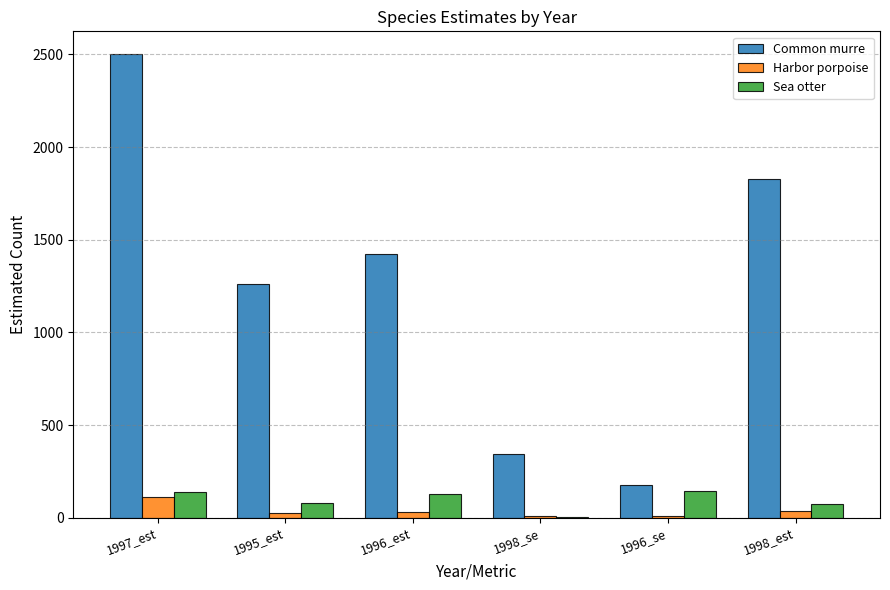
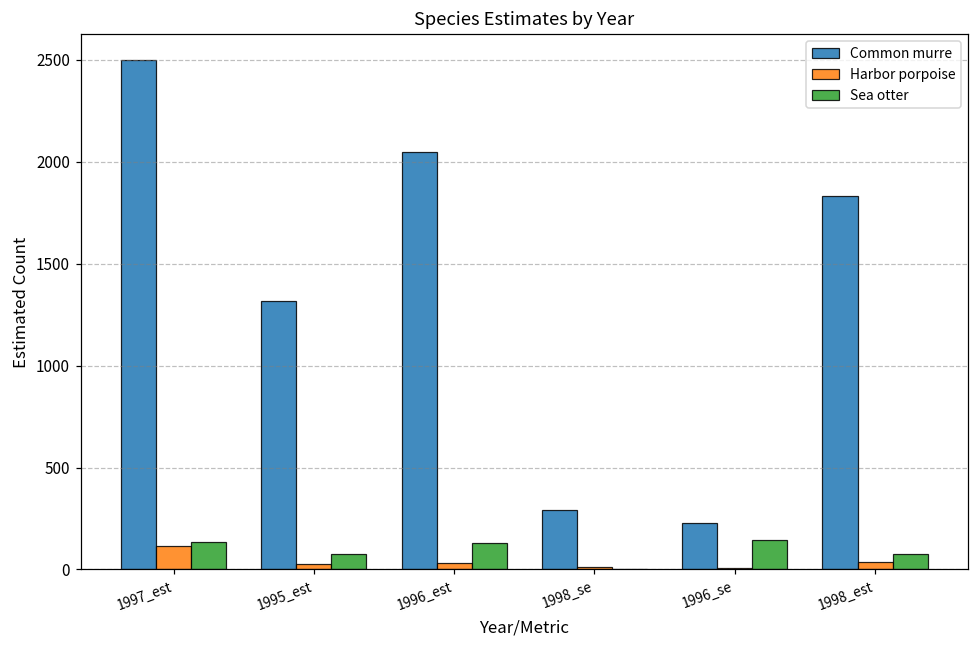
  {
    "Common murre": {
      "1997_est": 2500,
-     "1995_est": 1260,
-     "1996_est": 1420,
-     "1998_se": 340,
-     "1996_se": 180,
+     "1995_est": 1320,
+     "1996_est": 2050,
+     "1998_se": 290,
+     "1996_se": 230,
      "1998_est": 1830
    },
    "Harbor porpoise": {
      "1997_est": 110,
      "1995_est": 30,
      "1996_est": 30,
      "1998_est": 40
    },
    "Sea otter": {
      "1997_est": 140,
      "1995_est": 80,
      "1996_est": 130,
      "1996_se": 140,
      "1998_est": 80
    }
  }
